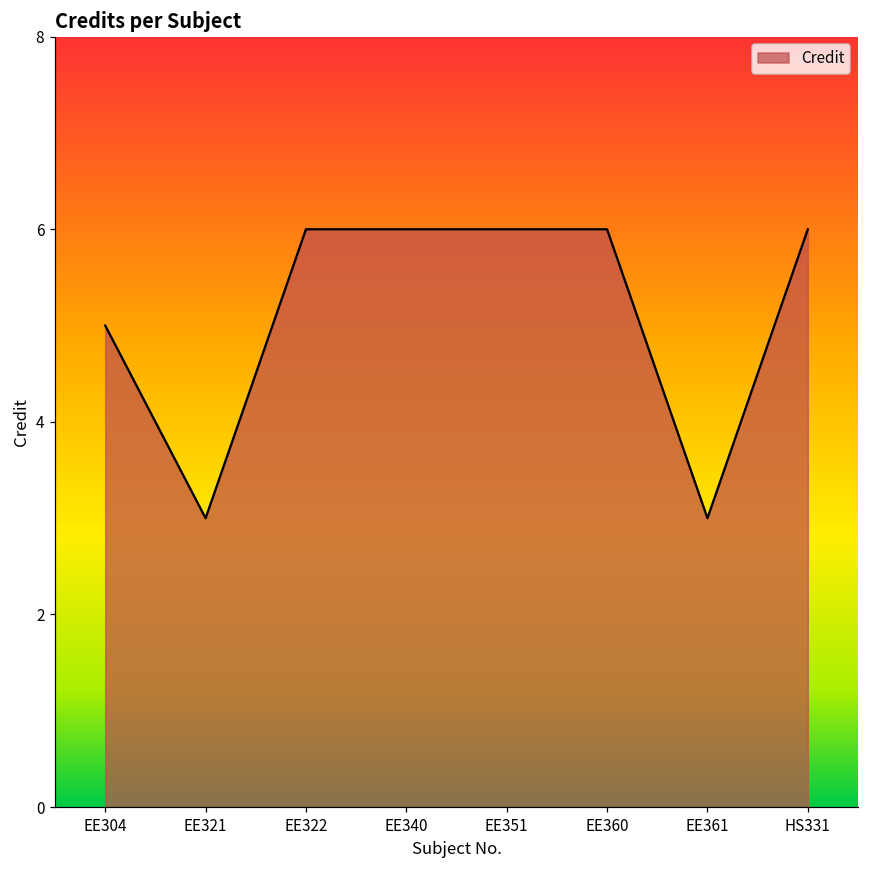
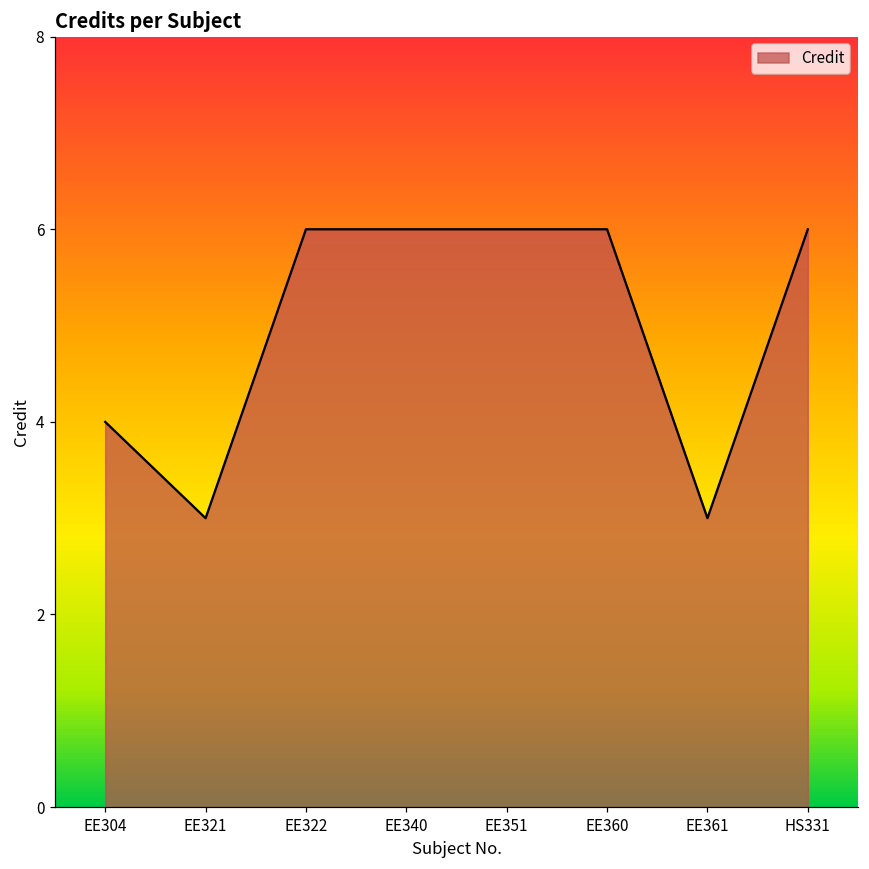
  {
-   "EE304": 5,
+   "EE304": 4,
    "EE321": 3,
    "EE322": 6,
    "EE340": 6,
    "EE351": 6,
    "EE360": 6,
    "EE361": 3,
    "HS331": 6
  }
